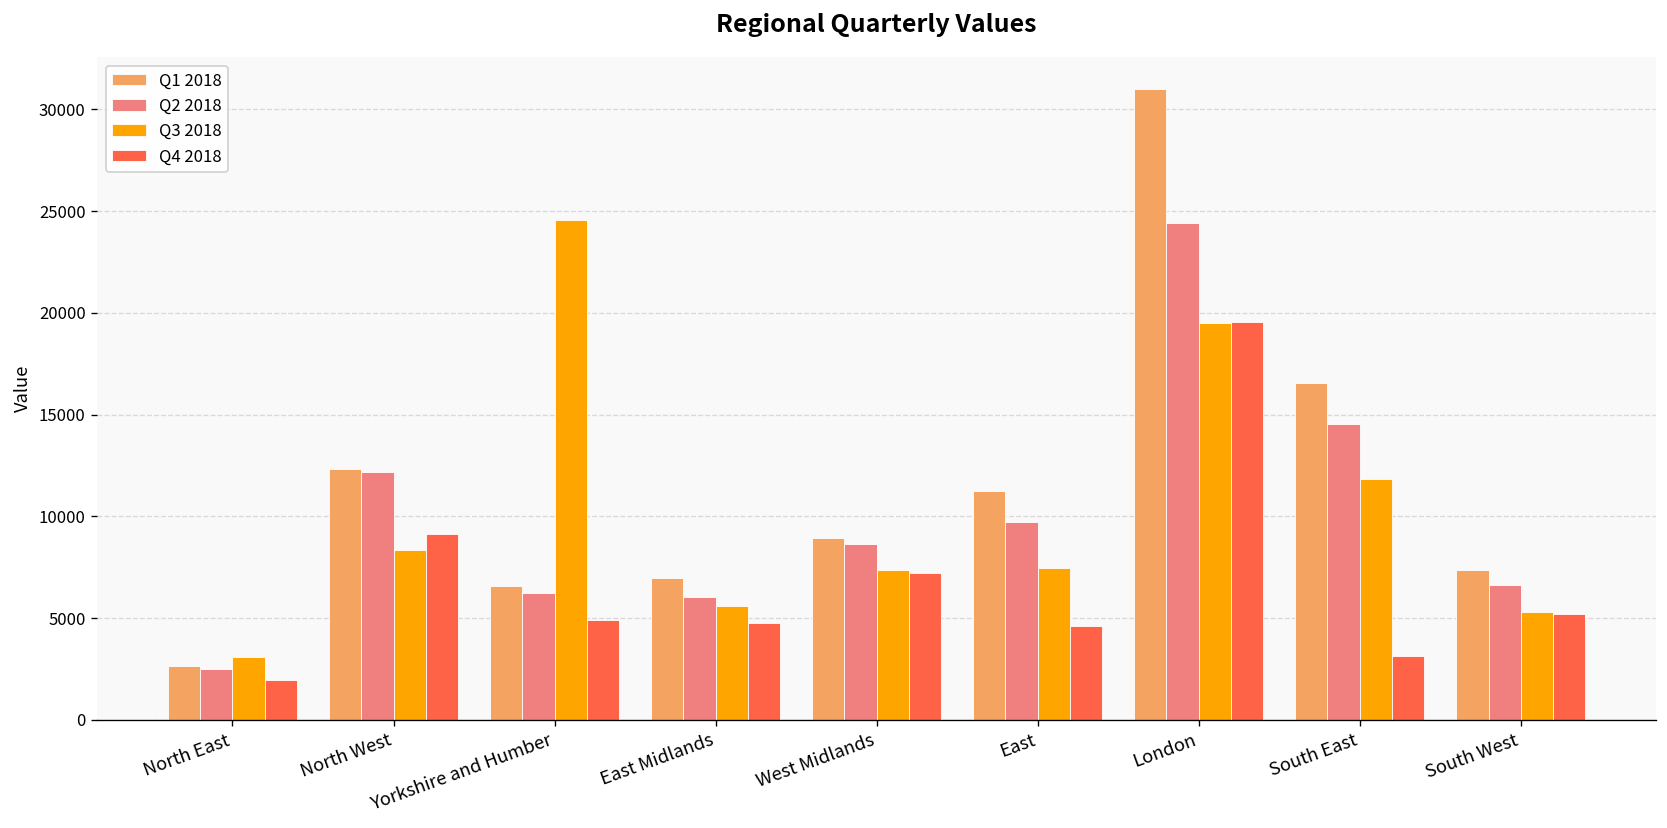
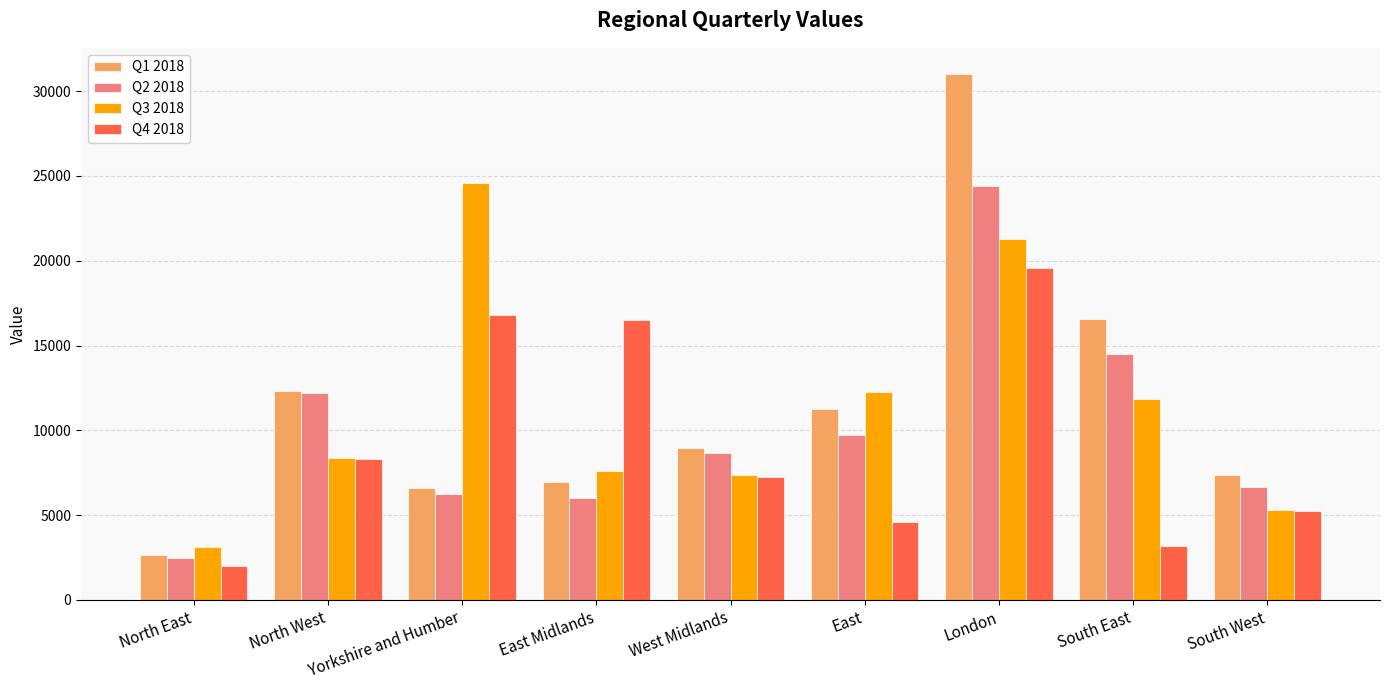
  {
    "Q3 2018": {
      "North East": 3100,
      "North West": 8300,
      "Yorkshire and Humber": 24600,
-     "East Midlands": 5600,
+     "East Midlands": 7600,
      "West Midlands": 7400,
-     "East": 7500,
-     "London": 19500,
+     "East": 12300,
+     "London": 21300,
      "South East": 11800,
      "South West": 5300
    },
    "Q4 2018": {
      "North East": 2000,
-     "North West": 9100,
-     "Yorkshire and Humber": 4900,
-     "East Midlands": 4800,
+     "North West": 8300,
+     "Yorkshire and Humber": 16800,
+     "East Midlands": 16500,
      "West Midlands": 7200,
      "East": 4600,
      "London": 19600,
      "South East": 3200,
      "South West": 5200
    }
  }
